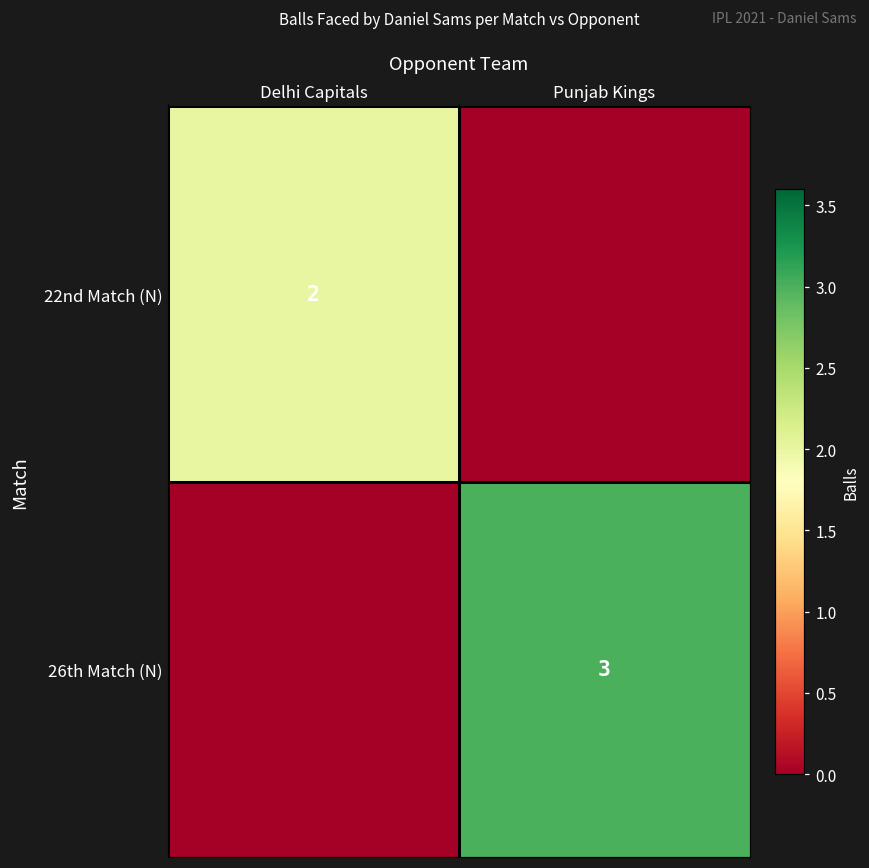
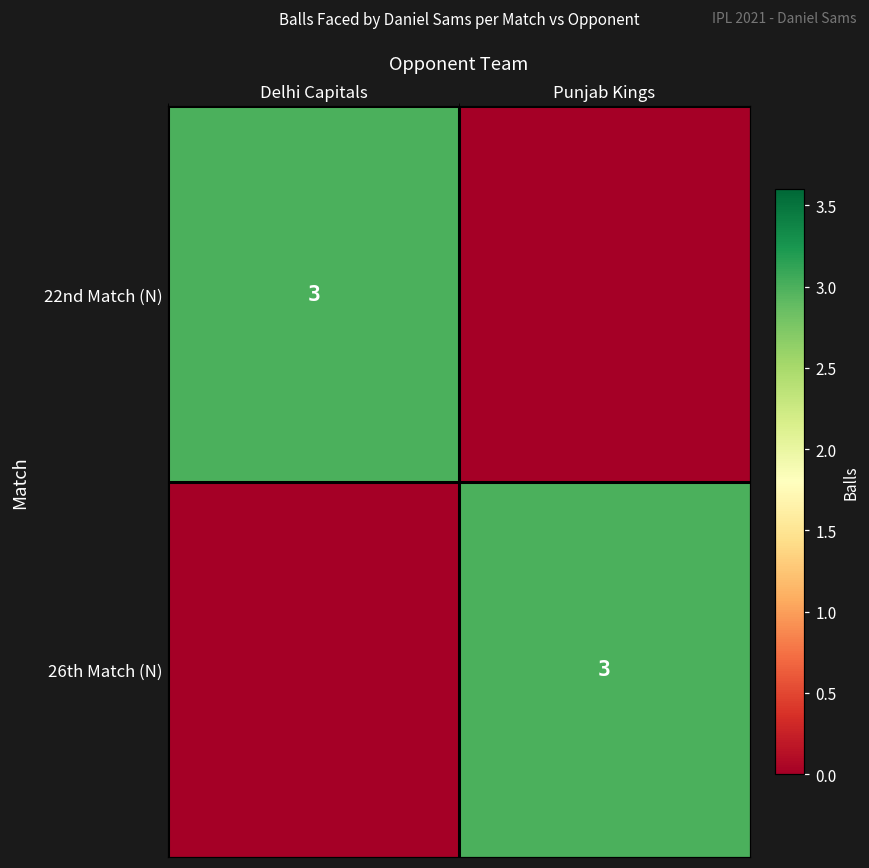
  {
    "22nd Match (N)": {
-     "Delhi Capitals": 2
+     "Delhi Capitals": 3
    },
    "26th Match (N)": {
      "Punjab Kings": 3
    }
  }
